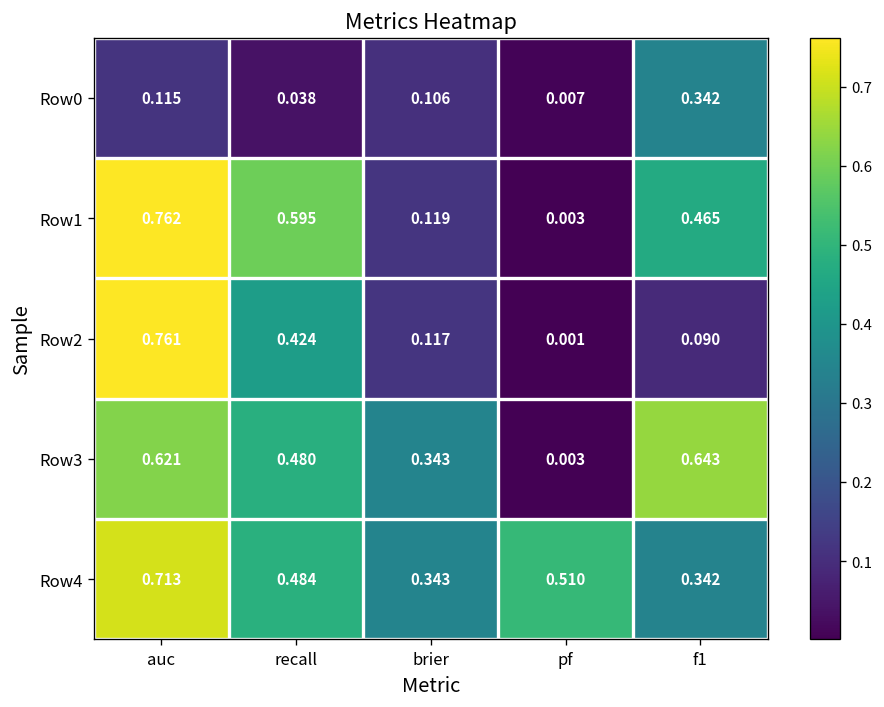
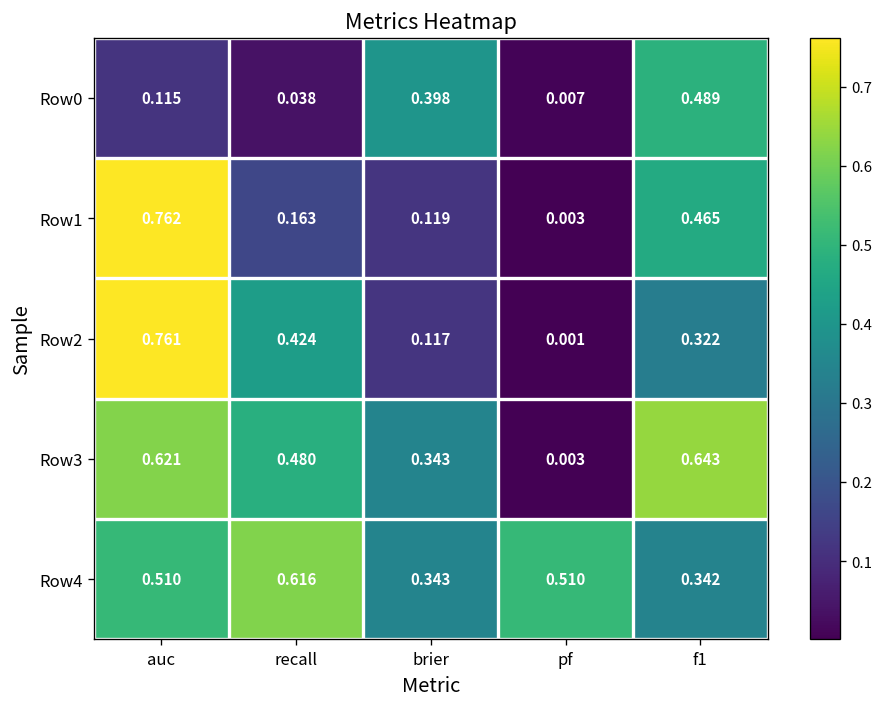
  {
    "Row0": {
      "auc": 0.115,
      "recall": 0.038,
-     "brier": 0.106,
+     "brier": 0.398,
      "pf": 0.007,
-     "f1": 0.342
+     "f1": 0.489
    },
    "Row1": {
      "auc": 0.762,
-     "recall": 0.595,
+     "recall": 0.163,
      "brier": 0.119,
      "pf": 0.003,
      "f1": 0.465
    },
    "Row2": {
      "auc": 0.761,
      "recall": 0.424,
      "brier": 0.117,
      "pf": 0.001,
-     "f1": 0.090
+     "f1": 0.322
    },
    "Row3": {
      "auc": 0.621,
      "recall": 0.480,
      "brier": 0.343,
      "pf": 0.003,
      "f1": 0.643
    },
    "Row4": {
-     "auc": 0.713,
-     "recall": 0.484,
+     "auc": 0.510,
+     "recall": 0.616,
      "brier": 0.343,
      "pf": 0.510,
      "f1": 0.342
    }
  }
